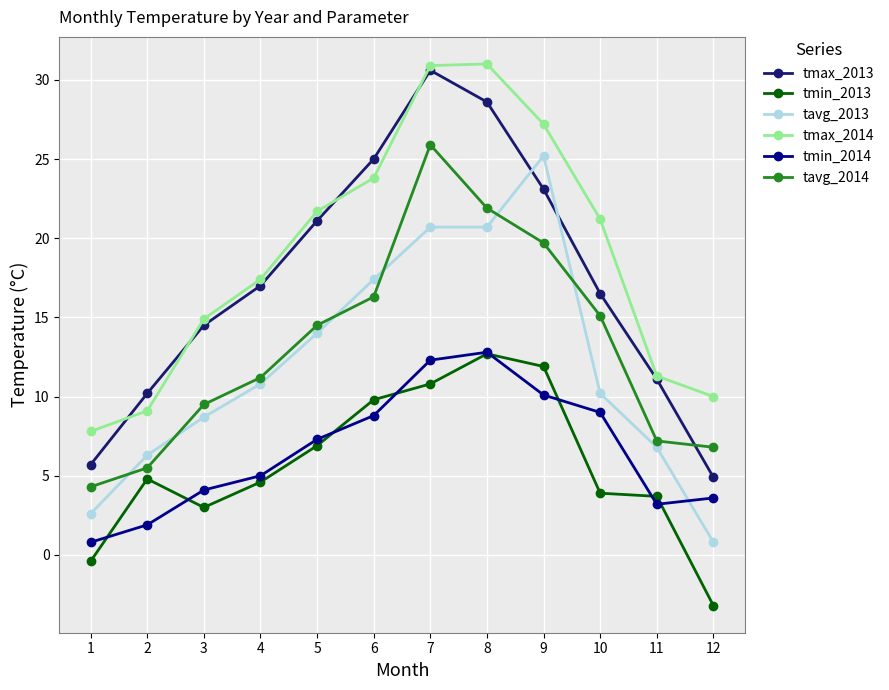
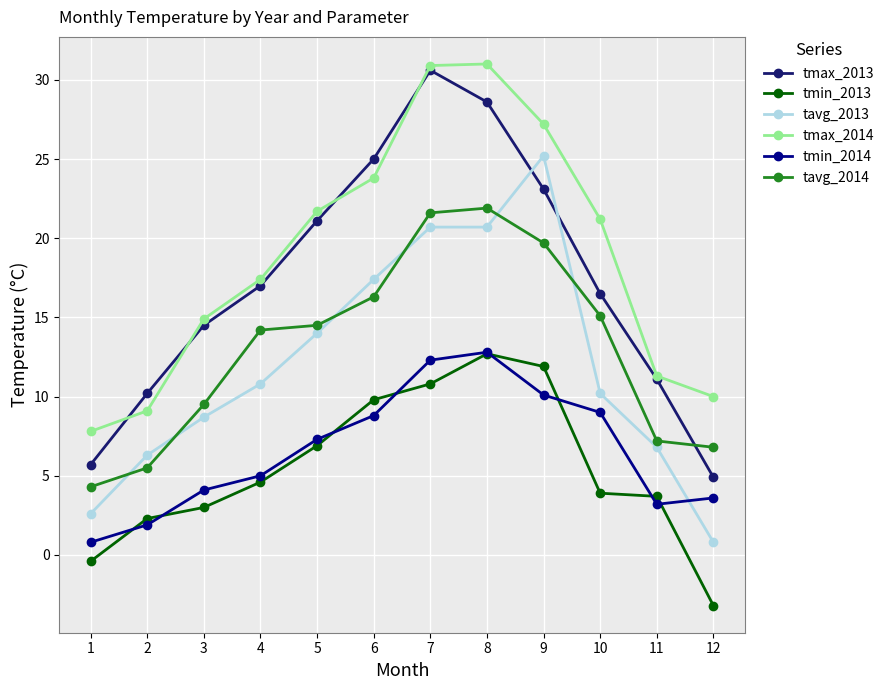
  {
    "tmin_2013": {
      "1": -0.4,
-     "2": 4.8,
+     "2": 2.3,
      "3": 3.0,
      "4": 4.6,
      "5": 6.9,
      "6": 9.8,
      "7": 10.8,
      "9": 11.9,
      "10": 3.9,
      "11": 3.7,
      "12": -3.2
    },
    "tavg_2013": {
      "1": 2.6,
      "2": 6.3,
      "3": 8.7,
      "4": 10.8,
      "5": 14.0,
      "6": 17.4,
      "7": 20.7,
      "8": 20.7,
      "9": 25.2,
      "10": 10.2,
      "11": 6.8,
      "12": 0.8
    },
    "tmax_2014": {
      "1": 7.8,
      "2": 9.1,
      "3": 14.9,
      "4": 17.4,
      "5": 21.7,
      "6": 23.8,
      "7": 30.9,
      "8": 31.0,
      "9": 27.2,
      "10": 21.2,
      "11": 11.3,
      "12": 10.0
    },
    "tavg_2014": {
      "1": 4.3,
      "2": 5.5,
      "3": 9.5,
-     "4": 11.2,
+     "4": 14.2,
      "5": 14.5,
      "6": 16.3,
-     "7": 25.9,
+     "7": 21.6,
      "8": 21.9,
      "9": 19.7,
      "10": 15.1,
      "11": 7.2,
      "12": 6.8
    }
  }
